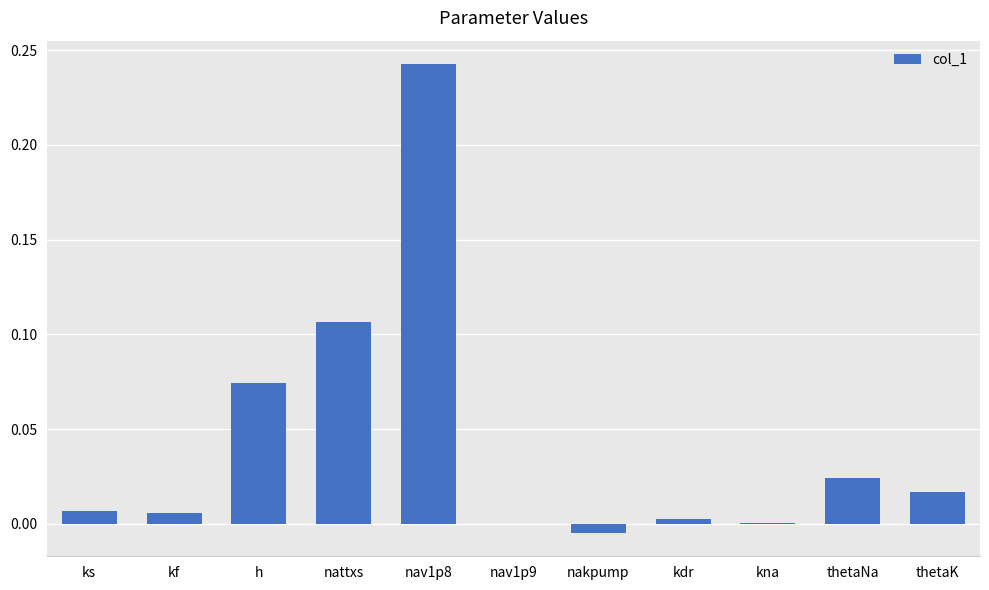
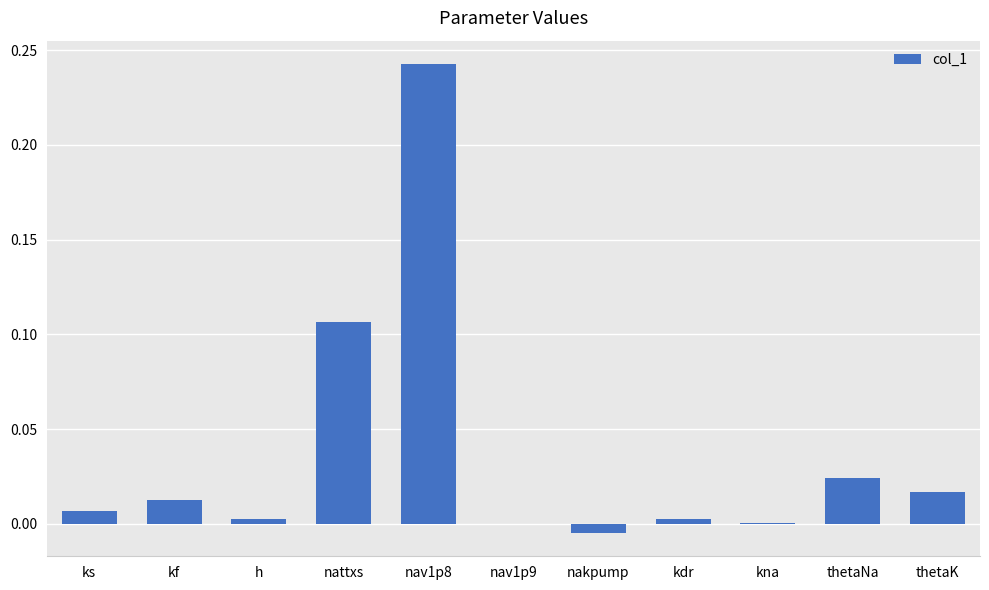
  {
    "ks": 0.007,
-   "kf": 0.006,
-   "h": 0.074,
+   "kf": 0.013,
+   "h": 0.003,
    "nattxs": 0.107,
    "nav1p8": 0.243,
    "nakpump": -0.005,
    "kdr": 0.003,
    "thetaNa": 0.024,
    "thetaK": 0.017
  }
